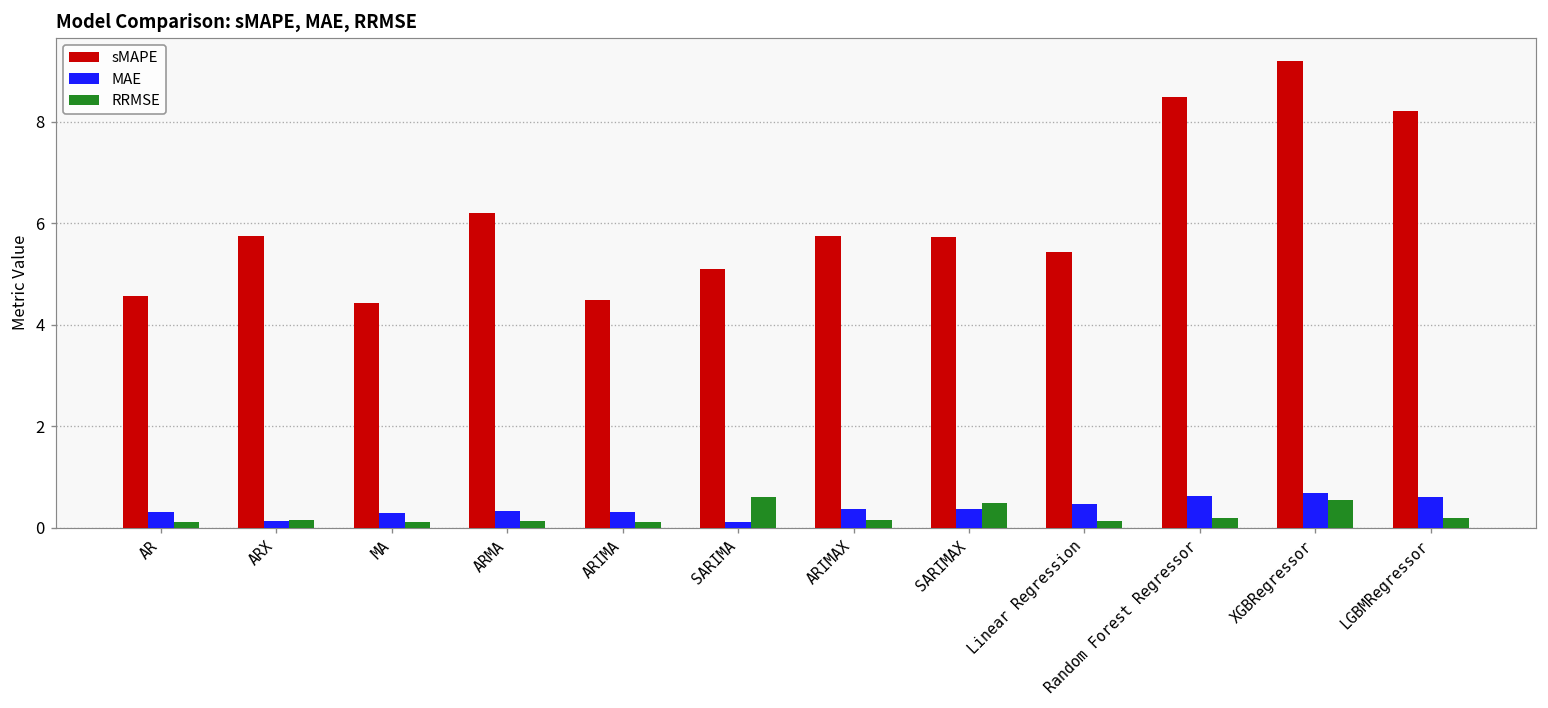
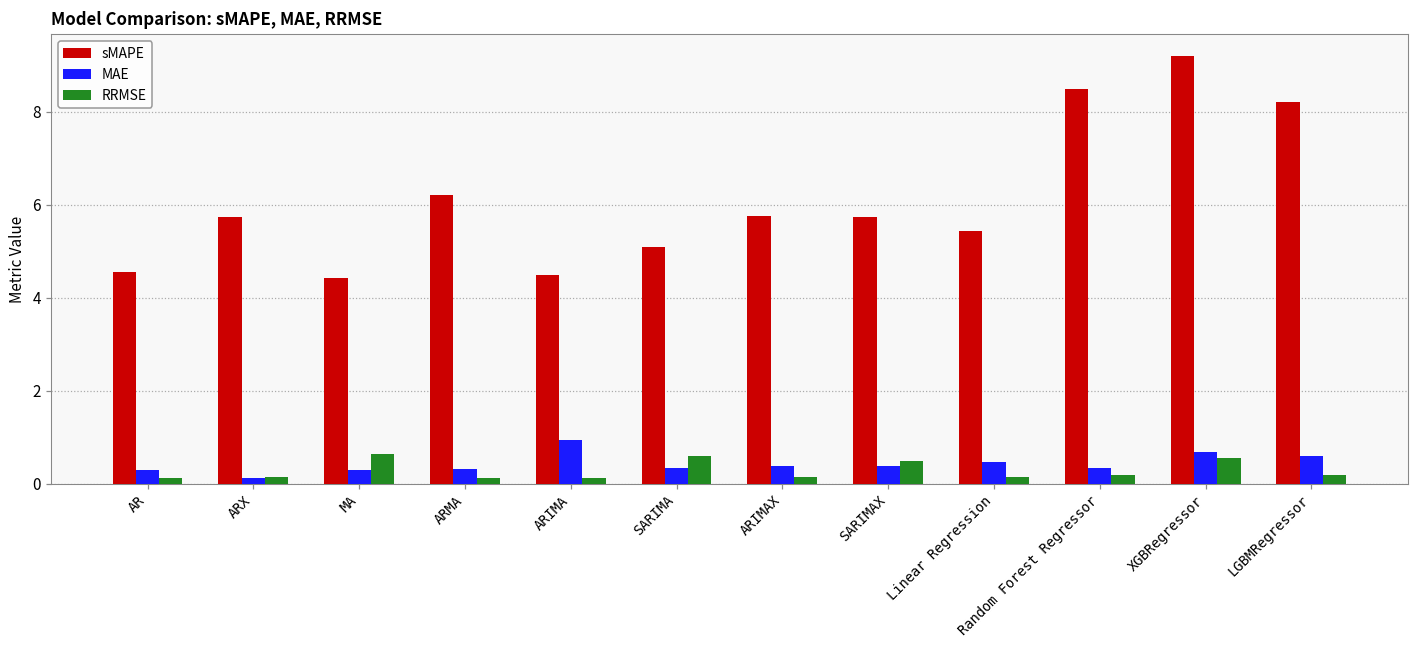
  {
    "sMAPE": {
      "AR": 4.6,
      "ARX": 5.7,
      "MA": 4.4,
      "ARMA": 6.2,
      "ARIMA": 4.5,
      "SARIMA": 5.1,
      "ARIMAX": 5.7,
      "SARIMAX": 5.7,
      "Linear Regression": 5.4,
      "Random Forest Regressor": 8.5,
      "XGBRegressor": 9.2,
      "LGBMRegressor": 8.2
    },
    "MAE": {
      "AR": 0.3,
      "ARX": 0.1,
      "MA": 0.3,
      "ARMA": 0.3,
-     "ARIMA": 0.3,
-     "SARIMA": 0.1,
+     "ARIMA": 0.9,
+     "SARIMA": 0.3,
      "ARIMAX": 0.4,
      "SARIMAX": 0.4,
      "Linear Regression": 0.5,
-     "Random Forest Regressor": 0.6,
+     "Random Forest Regressor": 0.3,
      "XGBRegressor": 0.7,
      "LGBMRegressor": 0.6
    },
    "RRMSE": {
      "AR": 0.1,
      "ARX": 0.1,
-     "MA": 0.1,
+     "MA": 0.6,
      "ARMA": 0.1,
      "ARIMA": 0.1,
      "SARIMA": 0.6,
      "ARIMAX": 0.1,
      "SARIMAX": 0.5,
      "Linear Regression": 0.1,
      "Random Forest Regressor": 0.2,
      "XGBRegressor": 0.5,
      "LGBMRegressor": 0.2
    }
  }
